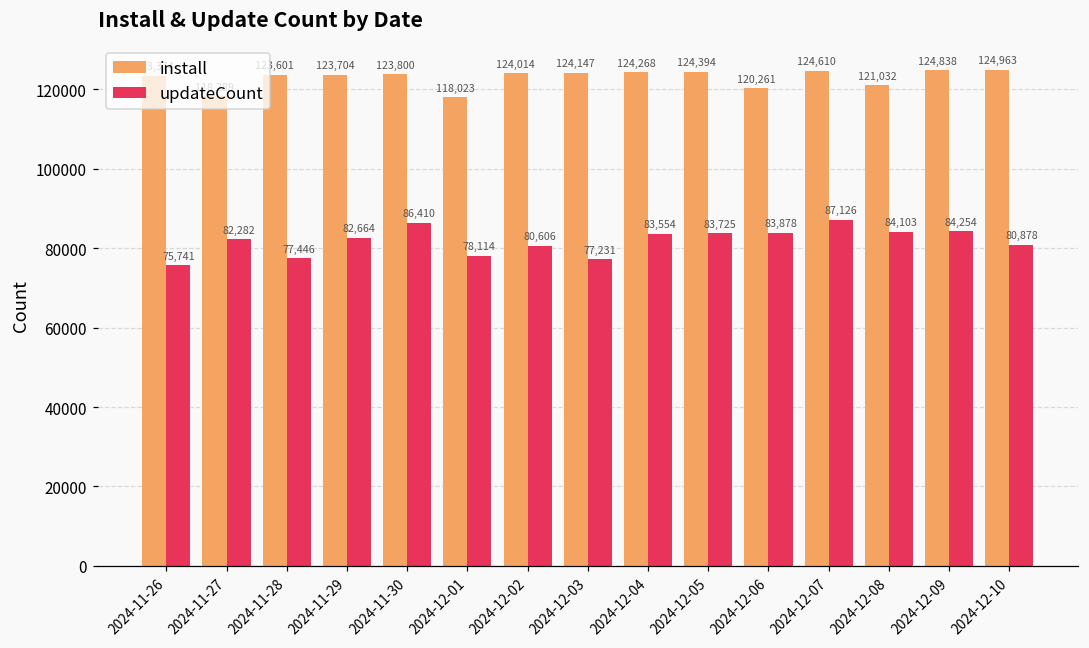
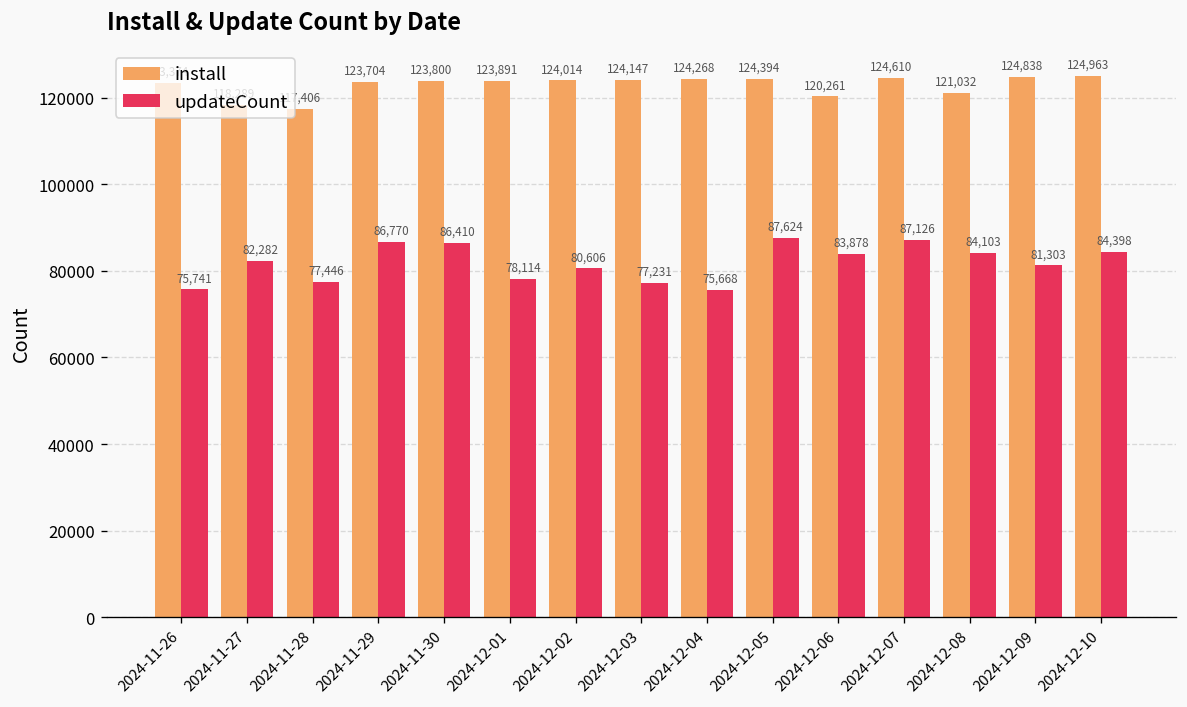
  {
    "install": {
-     "2024-11-28": "124000",
+     "2024-11-28": "117000",
      "2024-11-29": "123,704",
      "2024-11-30": "123,800",
-     "2024-12-01": "118,023",
+     "2024-12-01": "123,891",
      "2024-12-02": "124,014",
      "2024-12-03": "124,147",
      "2024-12-04": "124,268",
      "2024-12-05": "124,394",
      "2024-12-06": "120,261",
      "2024-12-07": "124,610",
      "2024-12-08": "121,032",
      "2024-12-09": "124,838",
      "2024-12-10": "124,963"
    },
    "updateCount": {
      "2024-11-26": "75,741",
      "2024-11-27": "82,282",
      "2024-11-28": "77,446",
-     "2024-11-29": "82,664",
+     "2024-11-29": "86,770",
      "2024-11-30": "86,410",
      "2024-12-01": "78,114",
      "2024-12-02": "80,606",
      "2024-12-03": "77,231",
-     "2024-12-04": "83,554",
-     "2024-12-05": "83,725",
+     "2024-12-04": "75,668",
+     "2024-12-05": "87,624",
      "2024-12-06": "83,878",
      "2024-12-07": "87,126",
      "2024-12-08": "84,103",
-     "2024-12-09": "84,254",
-     "2024-12-10": "80,878"
+     "2024-12-09": "81,303",
+     "2024-12-10": "84,398"
    }
  }
